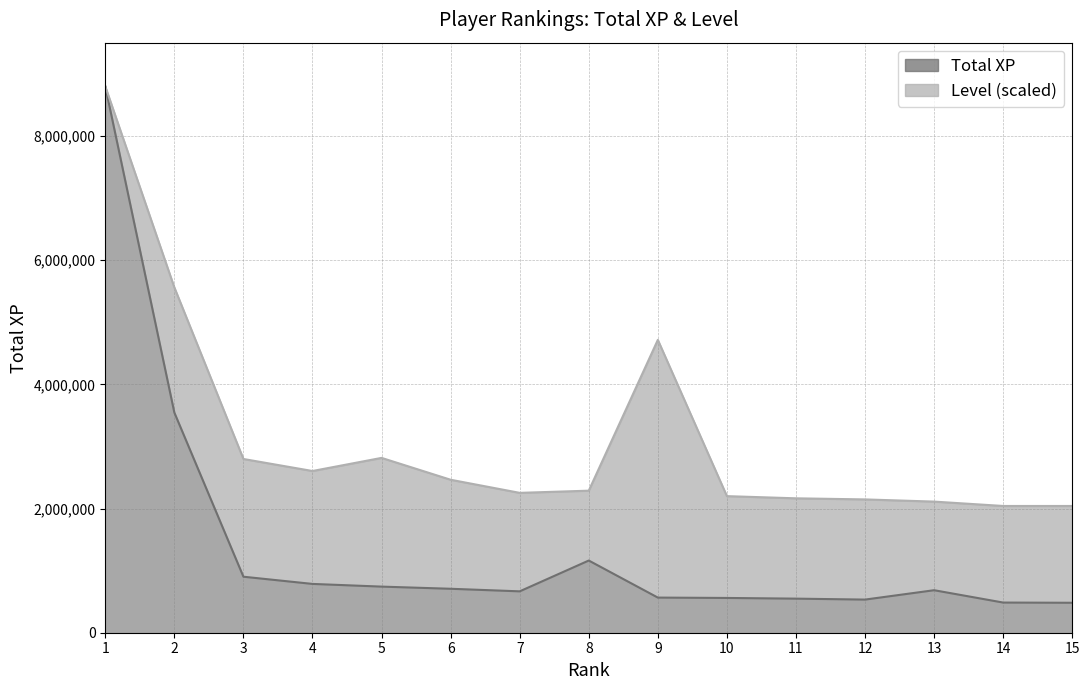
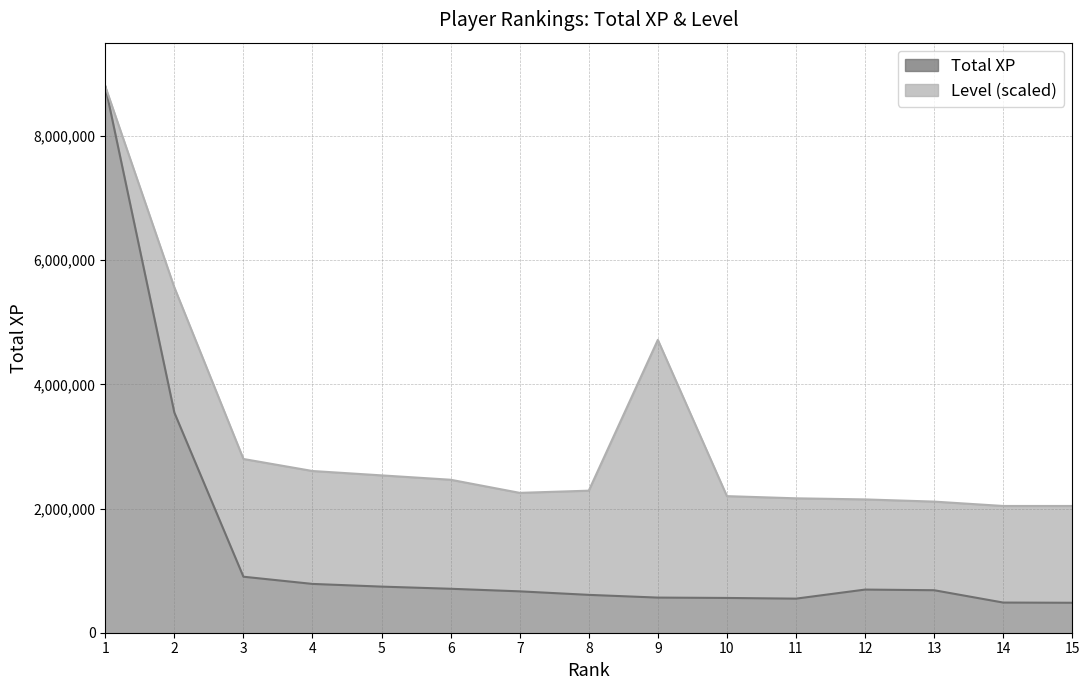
  {
    "Total XP": {
      "2": "3,500,000",
      "3": "900,000",
      "4": "800,000",
      "5": "700,000",
      "6": "700,000",
      "7": "700,000",
-     "8": "1,200,000",
+     "8": "600,000",
      "9": "600,000",
      "10": "600,000",
      "11": "500,000",
-     "12": "500,000",
+     "12": "700,000",
      "13": "700,000",
      "14": "500,000",
      "15": "500,000"
    },
    "Level (scaled)": {
      "2": "5,600,000",
      "3": "2,800,000",
      "4": "2,600,000",
-     "5": "2,800,000",
+     "5": "2,500,000",
      "6": "2,500,000",
      "7": "2,300,000",
      "8": "2,300,000",
      "9": "4,700,000",
      "10": "2,200,000",
      "11": "2,200,000",
      "12": "2,100,000",
      "13": "2,100,000",
      "14": "2,000,000",
      "15": "2,000,000"
    }
  }
